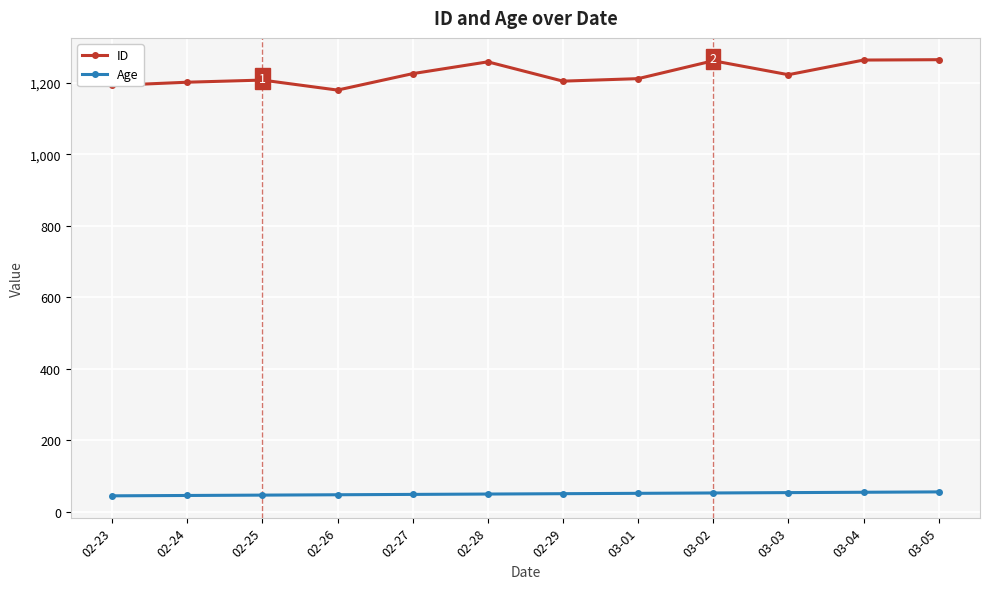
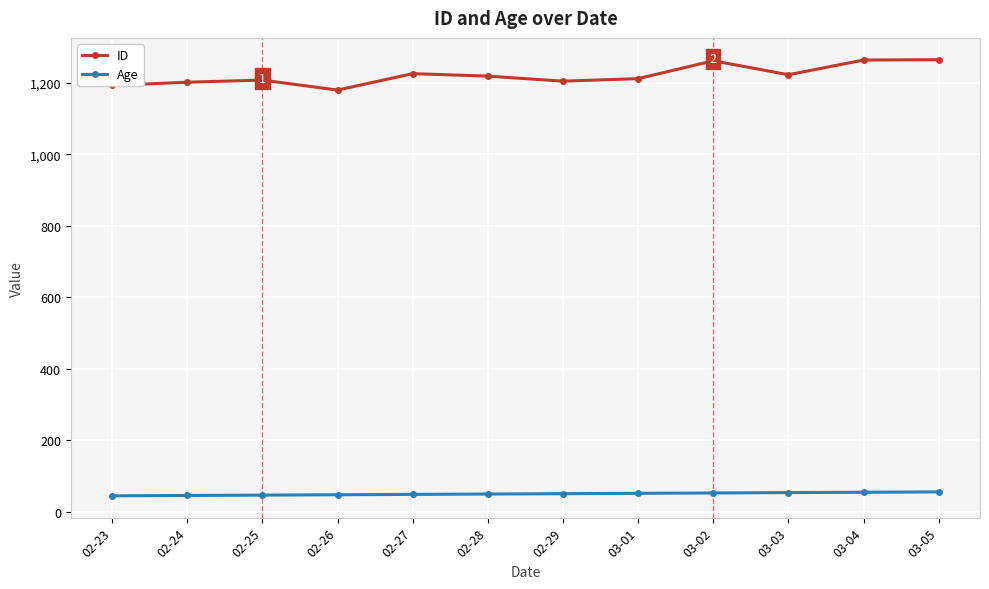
  {
    "ID": {
      "02-24": "1,200",
      "02-26": "1,180",
      "02-27": "1,230",
-     "02-28": "1,260",
+     "02-28": "1,220",
      "02-29": "1,210",
      "03-01": "1,210",
      "03-03": "1,220",
      "03-04": "1,260",
      "03-05": "1,270"
    },
    "Age": {
      "02-23": "50",
      "02-24": "50",
      "02-25": "50",
      "02-26": "50",
      "02-27": "50",
      "02-28": "50",
      "02-29": "50",
      "03-01": "50",
      "03-02": "50",
      "03-03": "50",
      "03-04": "60",
      "03-05": "60"
    }
  }
